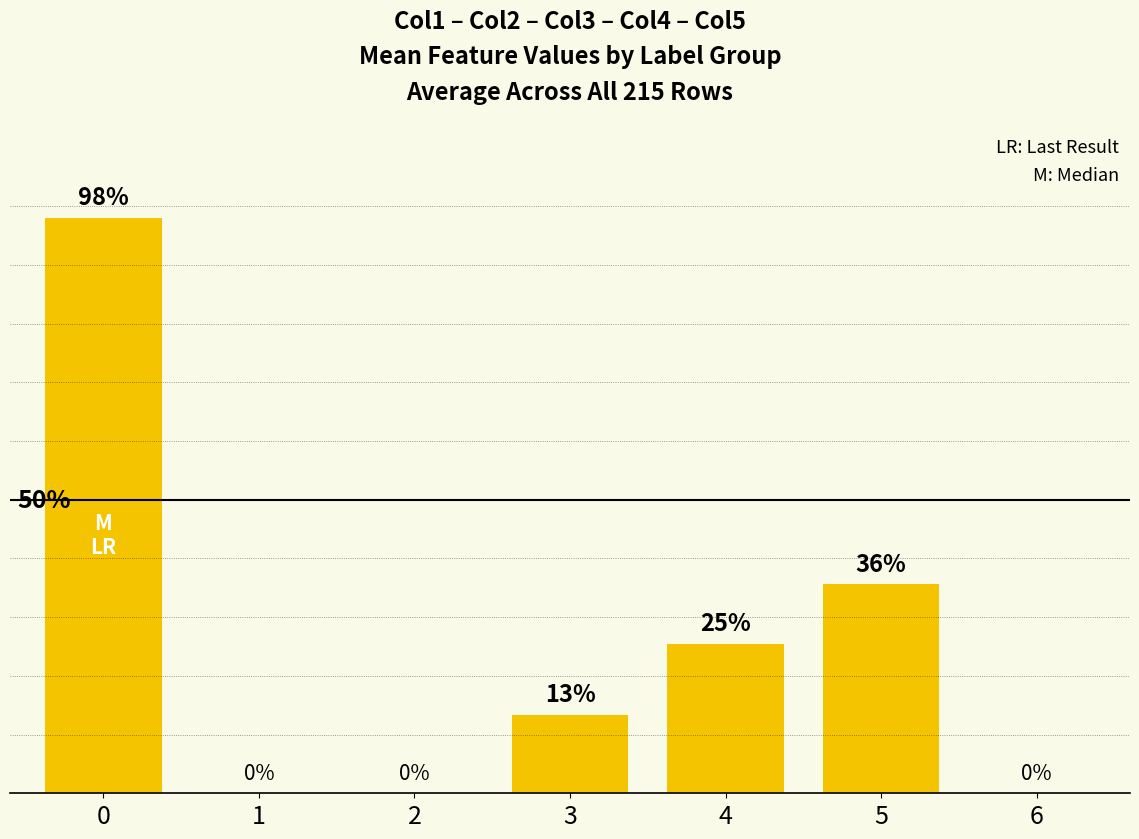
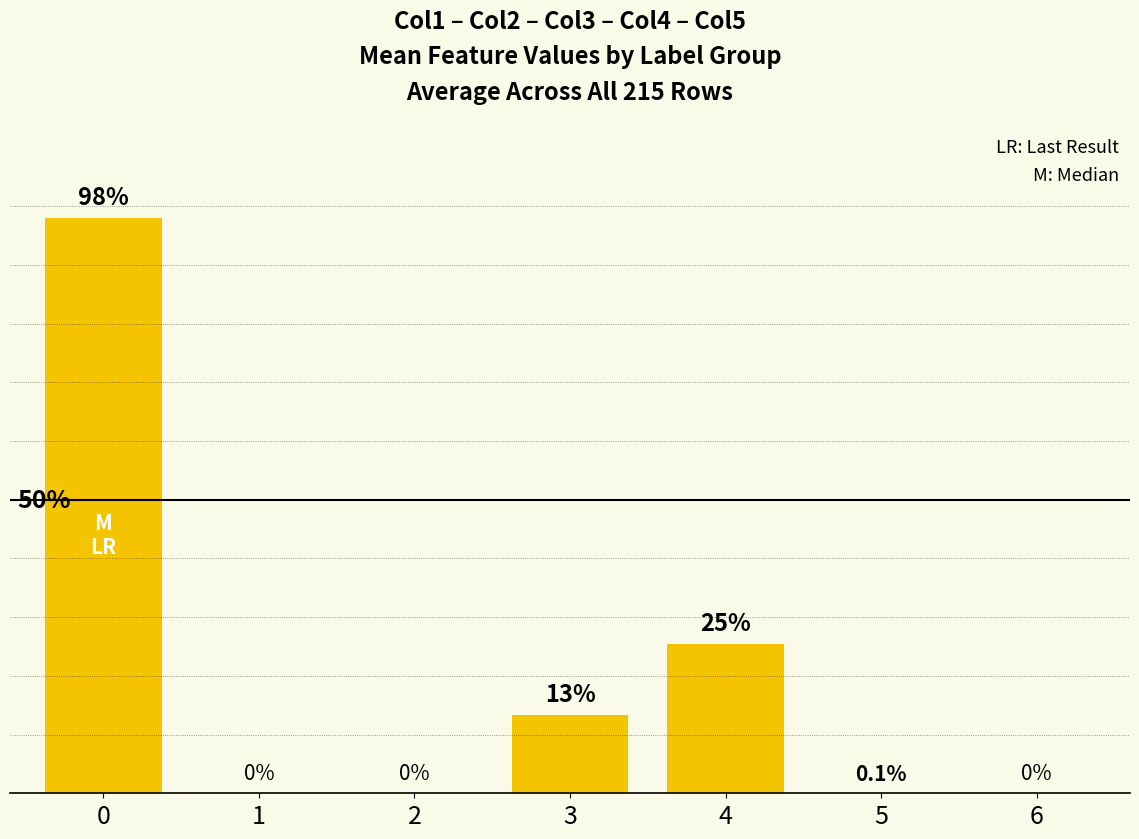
  {
    "0": "98%",
    "1": "0%",
    "2": "0%",
    "3": "13%",
    "4": "25%",
-   "5": "36%",
+   "5": "0.1%",
    "6": "0%"
  }
